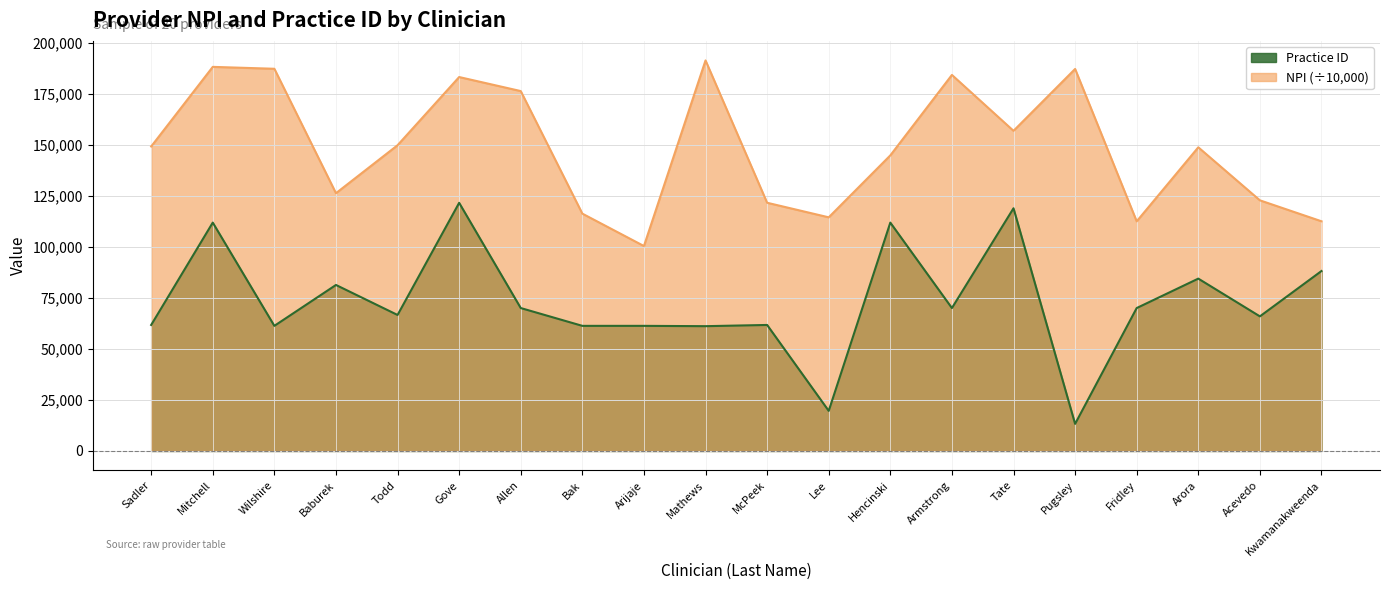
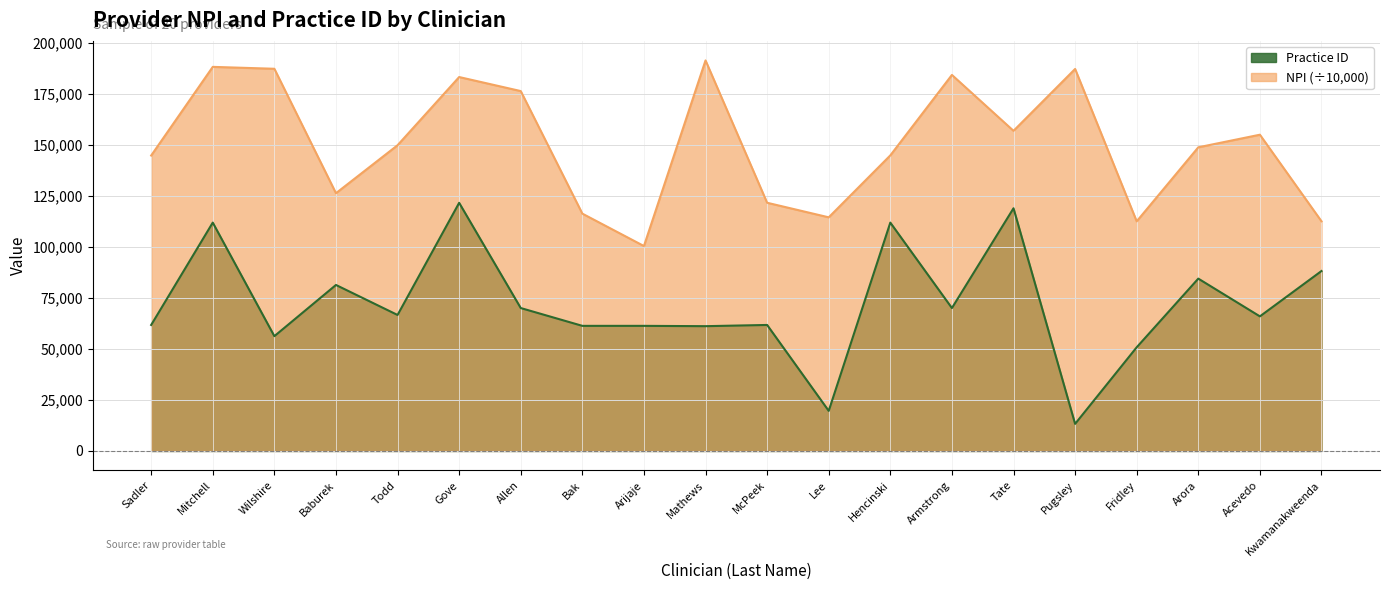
  {
    "Practice ID": {
      "Sadler": "62,000",
      "Mitchell": "112,000",
-     "Wilshire": "61,000",
+     "Wilshire": "56,000",
      "Baburek": "81,000",
      "Todd": "67,000",
      "Gove": "122,000",
      "Allen": "70,000",
      "Bak": "61,000",
      "Arijaje": "61,000",
      "Mathews": "61,000",
      "McPeek": "62,000",
      "Lee": "20,000",
      "Hencinski": "112,000",
      "Armstrong": "70,000",
      "Tate": "119,000",
      "Pugsley": "13,000",
-     "Fridley": "70,000",
+     "Fridley": "51,000",
      "Arora": "84,000",
      "Acevedo": "66,000",
      "Kwamanakweenda": "88,000"
    },
    "NPI (÷10,000)": {
-     "Sadler": "149,000",
+     "Sadler": "145,000",
      "Mitchell": "188,000",
      "Wilshire": "187,000",
      "Baburek": "126,000",
      "Todd": "150,000",
      "Gove": "183,000",
      "Allen": "176,000",
      "Bak": "116,000",
      "Arijaje": "100,000",
      "Mathews": "191,000",
      "McPeek": "122,000",
      "Lee": "114,000",
      "Hencinski": "145,000",
      "Armstrong": "184,000",
      "Tate": "157,000",
      "Pugsley": "187,000",
      "Fridley": "112,000",
      "Arora": "149,000",
-     "Acevedo": "123,000",
+     "Acevedo": "155,000",
      "Kwamanakweenda": "112,000"
    }
  }
